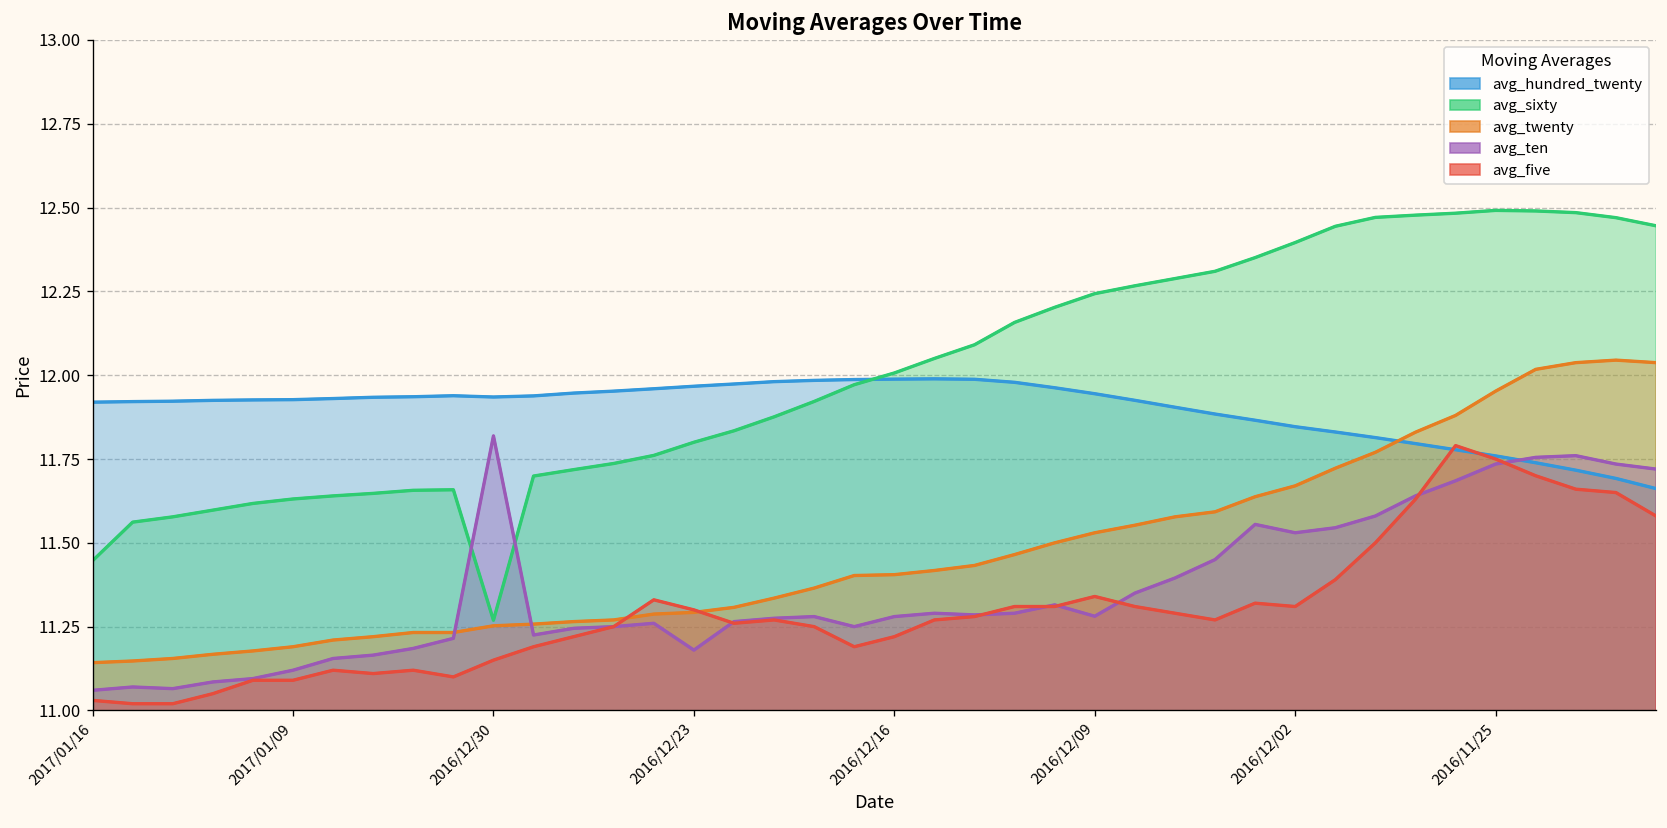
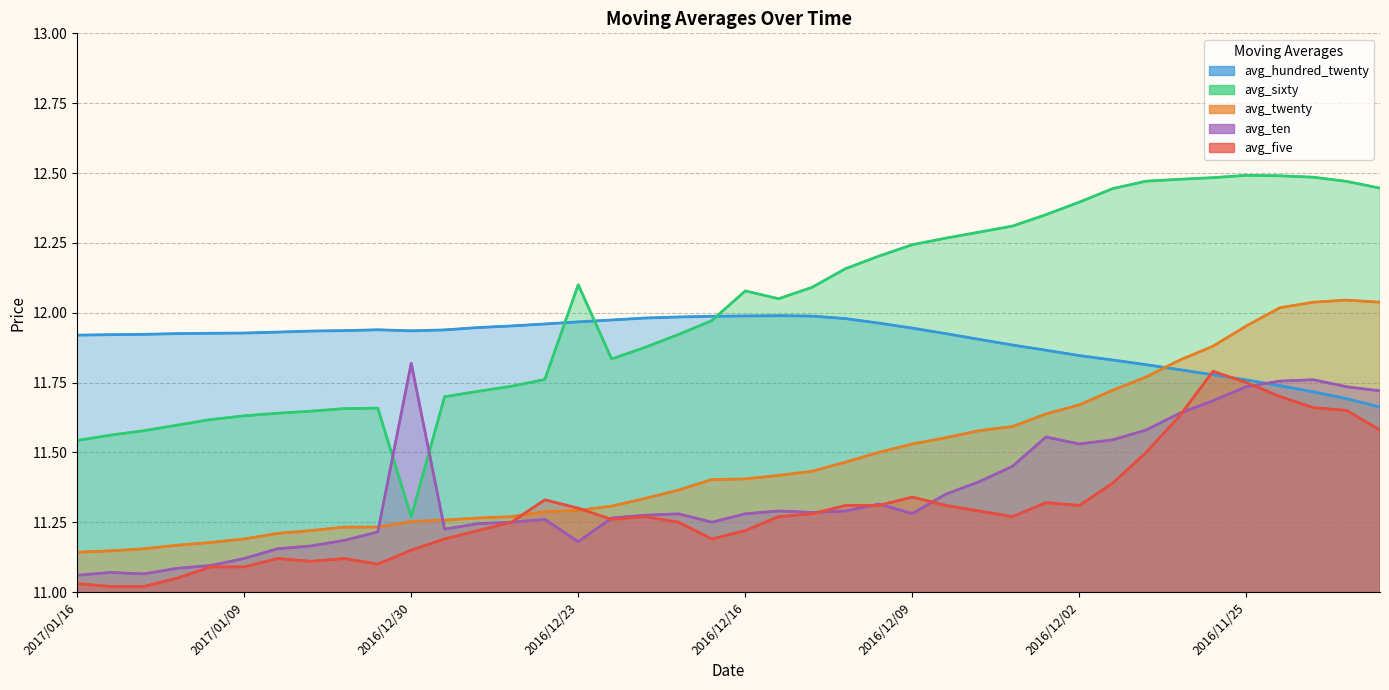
  {
    "avg_hundred_twenty": {
      "2017/01/16": 11.92,
      "2017/01/09": 11.93,
      "2016/12/30": 11.94,
      "2016/12/23": 11.97,
      "2016/12/16": 11.99,
      "2016/12/09": 11.94,
      "2016/12/02": 11.85,
      "2016/11/25": 11.76
    },
    "avg_sixty": {
-     "2017/01/16": 11.45,
+     "2017/01/16": 11.54,
      "2017/01/09": 11.63,
      "2016/12/30": 11.27,
-     "2016/12/23": 11.8,
-     "2016/12/16": 12.01,
+     "2016/12/23": 12.1,
+     "2016/12/16": 12.08,
      "2016/12/09": 12.24,
      "2016/12/02": 12.40,
      "2016/11/25": 12.49
    },
    "avg_ten": {
      "2017/01/16": 11.06,
      "2017/01/09": 11.12,
      "2016/12/30": 11.82,
      "2016/12/23": 11.18,
      "2016/12/16": 11.28,
      "2016/12/09": 11.28,
      "2016/12/02": 11.53,
      "2016/11/25": 11.74
    }
  }
